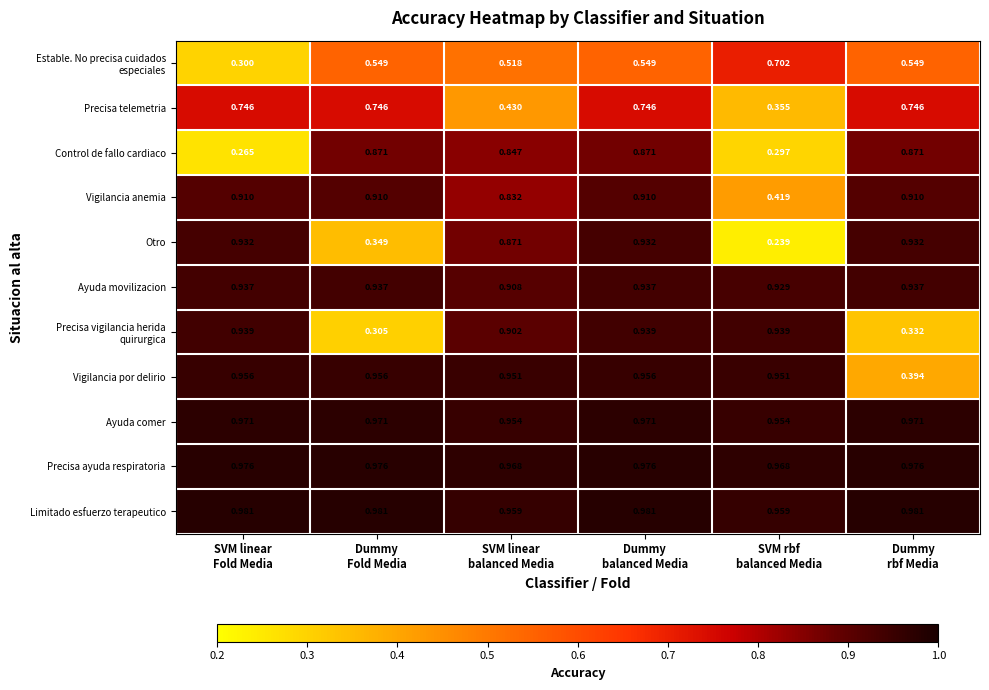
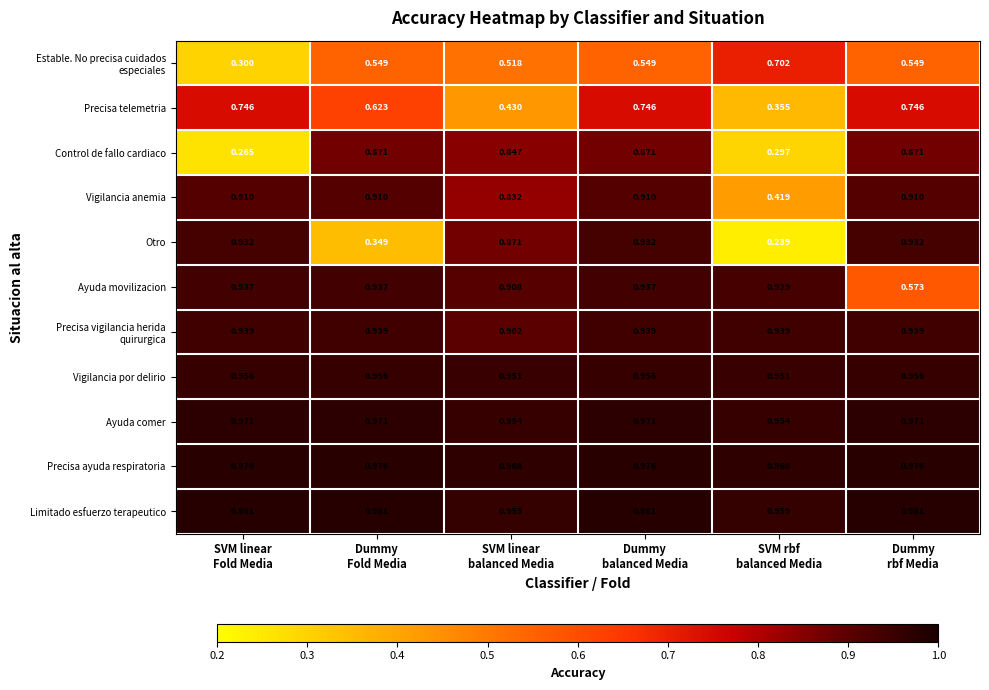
  {
    "Estable. No precisa cuidados especiales": {
      "SVM linear Fold Media": 0.300,
      "Dummy Fold Media": 0.549,
      "SVM linear balanced Media": 0.518,
      "Dummy balanced Media": 0.549,
      "SVM rbf balanced Media": 0.702,
      "Dummy rbf Media": 0.549
    },
    "Precisa telemetria": {
      "SVM linear Fold Media": 0.746,
-     "Dummy Fold Media": 0.746,
+     "Dummy Fold Media": 0.623,
      "SVM linear balanced Media": 0.430,
      "Dummy balanced Media": 0.746,
      "SVM rbf balanced Media": 0.355,
      "Dummy rbf Media": 0.746
    },
    "Control de fallo cardiaco": {
      "SVM linear Fold Media": 0.265,
      "Dummy Fold Media": 0.871,
      "SVM linear balanced Media": 0.847,
      "Dummy balanced Media": 0.871,
      "SVM rbf balanced Media": 0.297,
      "Dummy rbf Media": 0.871
    },
    "Vigilancia anemia": {
      "SVM linear Fold Media": 0.910,
      "Dummy Fold Media": 0.910,
      "SVM linear balanced Media": 0.832,
      "Dummy balanced Media": 0.910,
      "SVM rbf balanced Media": 0.419,
      "Dummy rbf Media": 0.910
    },
    "Otro": {
      "SVM linear Fold Media": 0.932,
      "Dummy Fold Media": 0.349,
      "SVM linear balanced Media": 0.871,
      "Dummy balanced Media": 0.932,
      "SVM rbf balanced Media": 0.239,
      "Dummy rbf Media": 0.932
    },
    "Ayuda movilizacion": {
      "SVM linear Fold Media": 0.937,
      "Dummy Fold Media": 0.937,
      "SVM linear balanced Media": 0.908,
      "Dummy balanced Media": 0.937,
      "SVM rbf balanced Media": 0.929,
-     "Dummy rbf Media": 0.937
+     "Dummy rbf Media": 0.573
    },
    "Precisa vigilancia herida quirurgica": {
      "SVM linear Fold Media": 0.939,
-     "Dummy Fold Media": 0.305,
+     "Dummy Fold Media": 0.939,
      "SVM linear balanced Media": 0.902,
      "Dummy balanced Media": 0.939,
      "SVM rbf balanced Media": 0.939,
-     "Dummy rbf Media": 0.332
+     "Dummy rbf Media": 0.939
    },
    "Vigilancia por delirio": {
      "SVM linear Fold Media": 0.956,
      "Dummy Fold Media": 0.956,
      "SVM linear balanced Media": 0.951,
      "Dummy balanced Media": 0.956,
      "SVM rbf balanced Media": 0.951,
-     "Dummy rbf Media": 0.394
+     "Dummy rbf Media": 0.956
    },
    "Ayuda comer": {
      "SVM linear balanced Media": 0.954,
      "SVM rbf balanced Media": 0.954
    },
    "Limitado esfuerzo terapeutico": {
      "SVM linear balanced Media": 0.959,
      "SVM rbf balanced Media": 0.959
    }
  }
